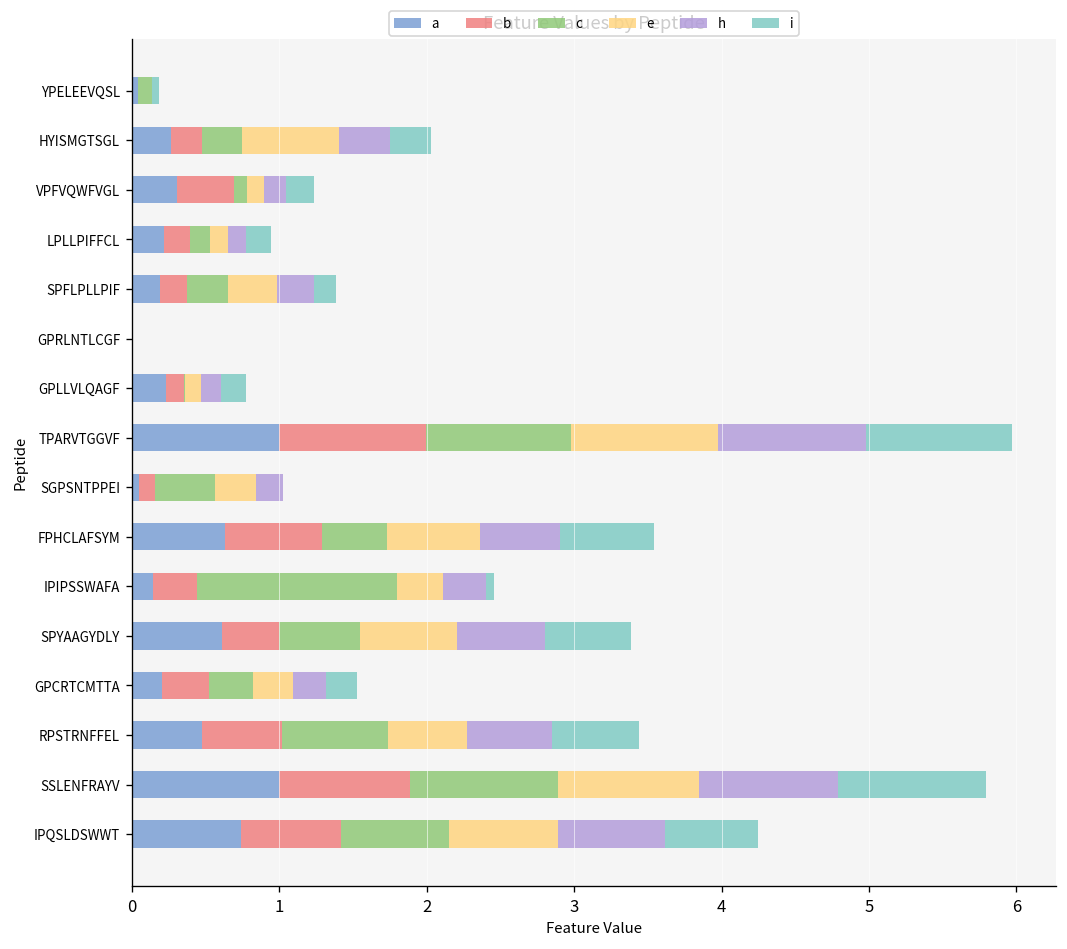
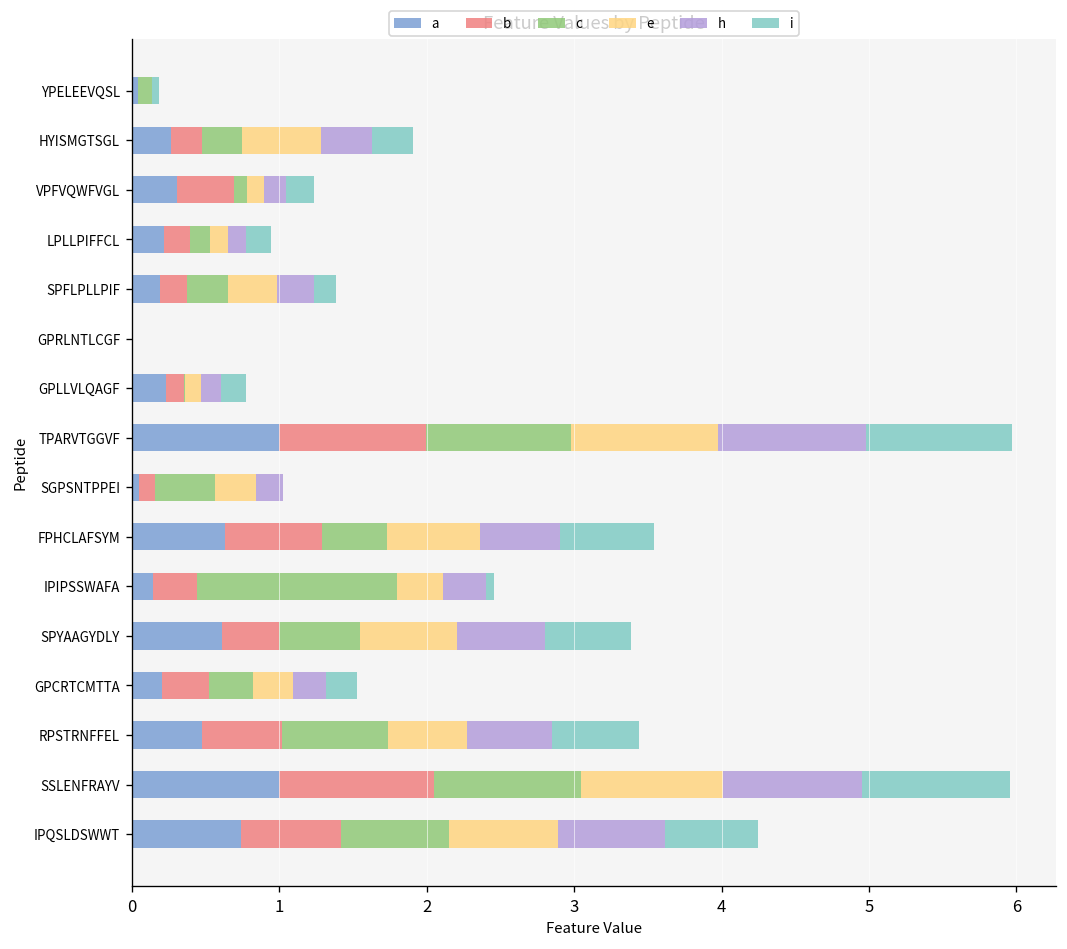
  {
    "b": {
      "YPELEEVQSL": 0.00,
      "HYISMGTSGL": 0.22,
      "VPFVQWFVGL": 0.39,
      "LPLLPIFFCL": 0.18,
      "SPFLPLLPIF": 0.18,
      "GPLLVLQAGF": 0.12,
      "TPARVTGGVF": 1.00,
      "SGPSNTPPEI": 0.11,
      "FPHCLAFSYM": 0.66,
      "IPIPSSWAFA": 0.30,
      "SPYAAGYDLY": 0.39,
      "GPCRTCMTTA": 0.32,
      "RPSTRNFFEL": 0.54,
-     "SSLENFRAYV": 0.89,
+     "SSLENFRAYV": 1.05,
      "IPQSLDSWWT": 0.68
    },
    "c": {
      "YPELEEVQSL": 0.09,
      "HYISMGTSGL": 0.27,
      "VPFVQWFVGL": 0.08,
      "LPLLPIFFCL": 0.14,
      "SPFLPLLPIF": 0.28,
      "GPRLNTLCGF": 0.00,
      "TPARVTGGVF": 0.98,
      "SGPSNTPPEI": 0.40,
      "FPHCLAFSYM": 0.44,
      "IPIPSSWAFA": 1.36,
      "SPYAAGYDLY": 0.55,
      "GPCRTCMTTA": 0.30,
      "RPSTRNFFEL": 0.72,
      "SSLENFRAYV": 1.00,
      "IPQSLDSWWT": 0.73
    },
    "e": {
      "YPELEEVQSL": 0.00,
-     "HYISMGTSGL": 0.66,
+     "HYISMGTSGL": 0.53,
      "VPFVQWFVGL": 0.11,
      "LPLLPIFFCL": 0.12,
      "SPFLPLLPIF": 0.33,
      "GPLLVLQAGF": 0.11,
      "TPARVTGGVF": 1.00,
      "SGPSNTPPEI": 0.28,
      "FPHCLAFSYM": 0.63,
      "IPIPSSWAFA": 0.31,
      "SPYAAGYDLY": 0.66,
      "GPCRTCMTTA": 0.27,
      "RPSTRNFFEL": 0.54,
      "SSLENFRAYV": 0.96,
      "IPQSLDSWWT": 0.74
    }
  }
